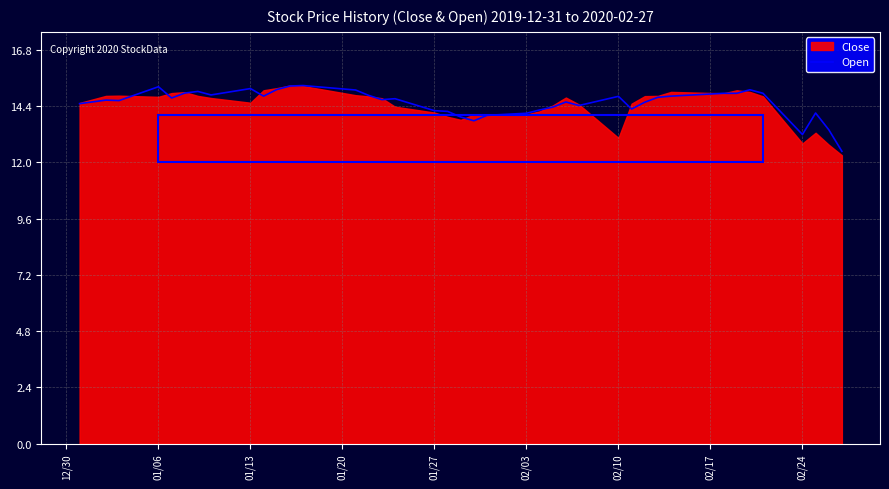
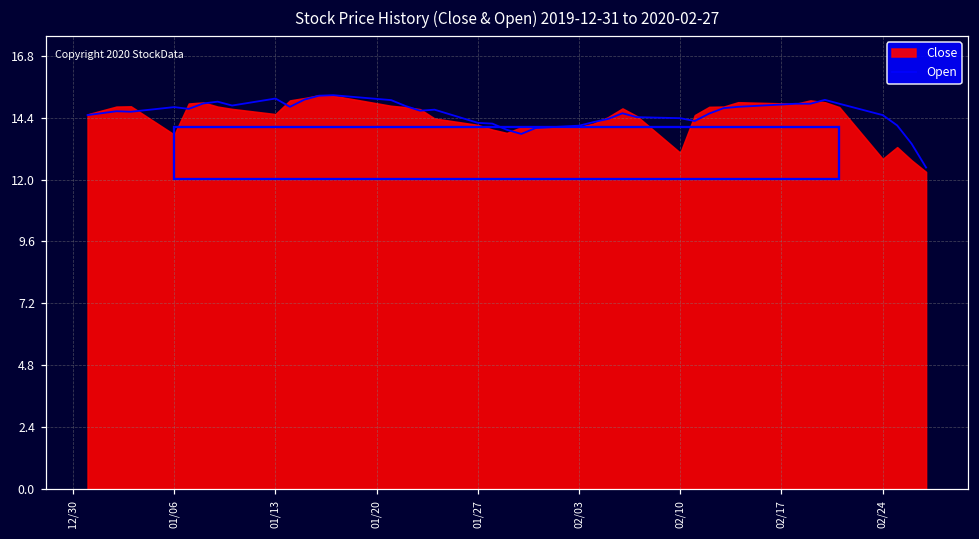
  {
    "Open": {
-     "01/06": 15.2,
+     "01/06": 14.8,
      "01/13": 15.1,
-     "02/10": 14.8,
-     "02/24": 13.2
+     "02/10": 14.4,
+     "02/24": 14.5
    },
    "Close": {
-     "01/06": 14.8,
+     "01/06": 13.7,
      "01/13": 14.5,
      "02/10": 13.0,
      "02/24": 12.8
    }
  }
